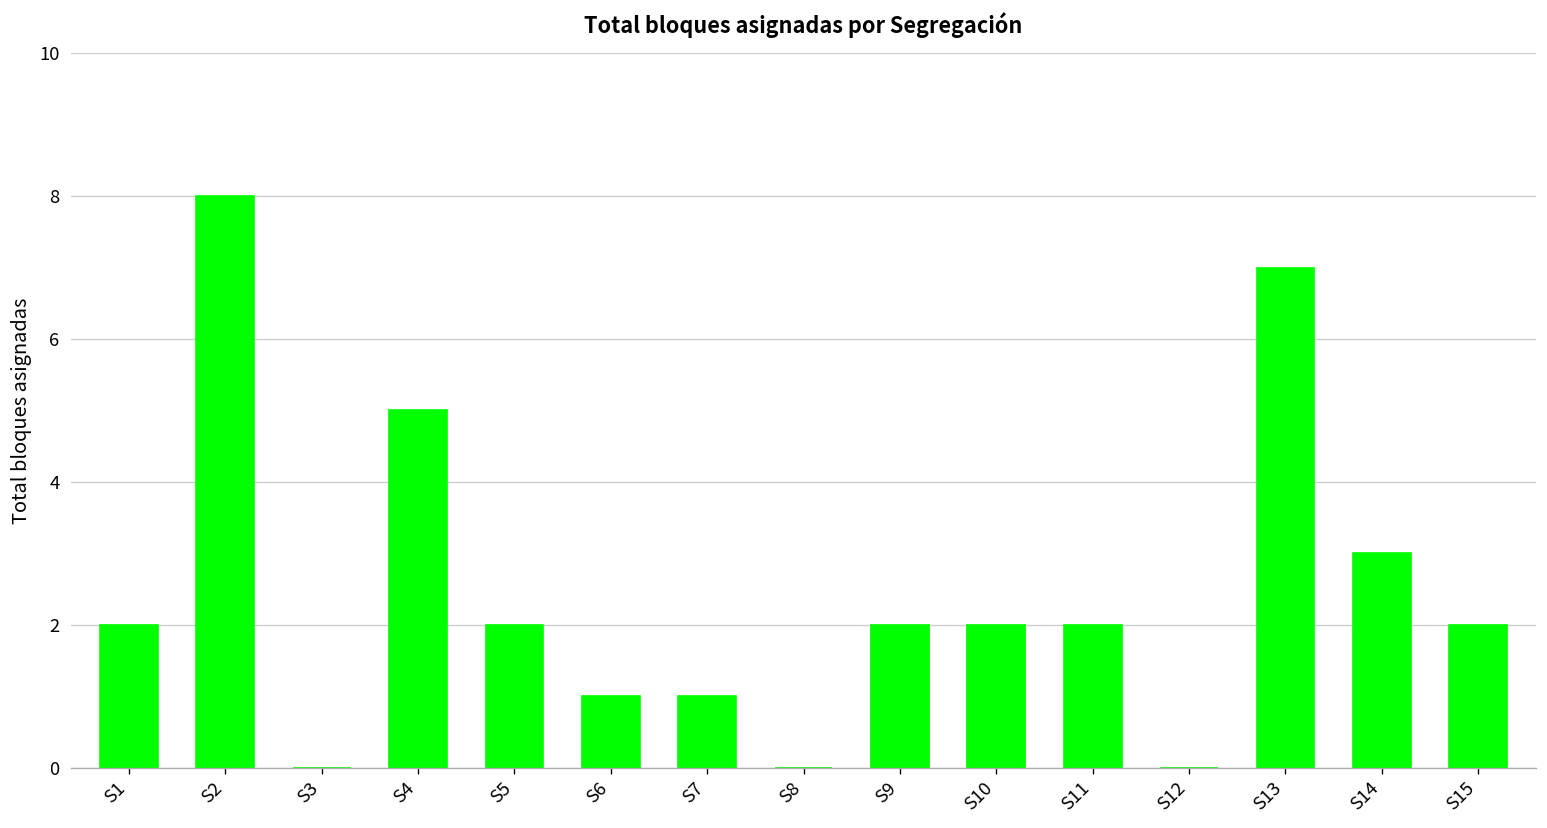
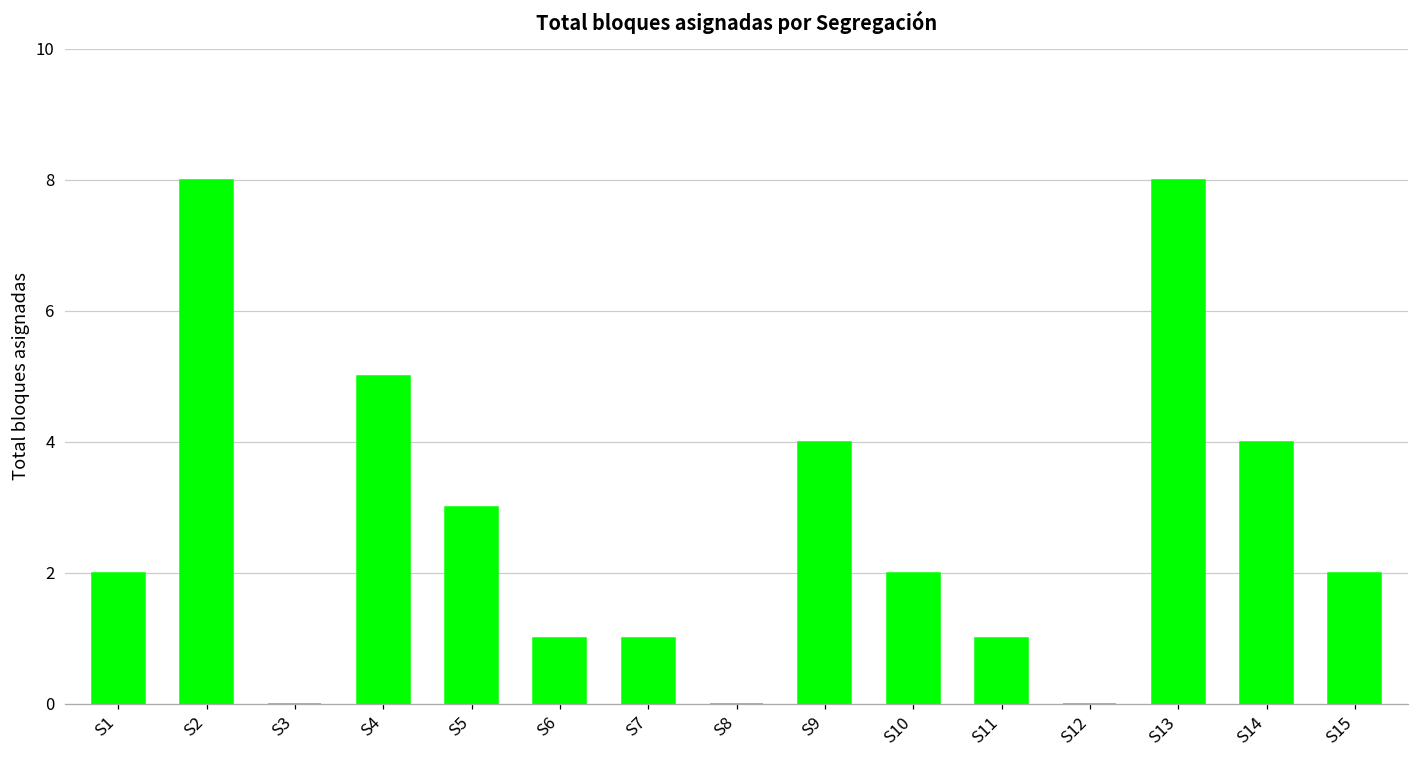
  {
    "S1": 2,
    "S2": 8,
    "S3": 0,
    "S4": 5,
-   "S5": 2,
+   "S5": 3,
    "S6": 1,
    "S7": 1,
    "S8": 0,
-   "S9": 2,
+   "S9": 4,
    "S10": 2,
-   "S11": 2,
+   "S11": 1,
    "S12": 0,
-   "S13": 7,
-   "S14": 3,
+   "S13": 8,
+   "S14": 4,
    "S15": 2
  }
